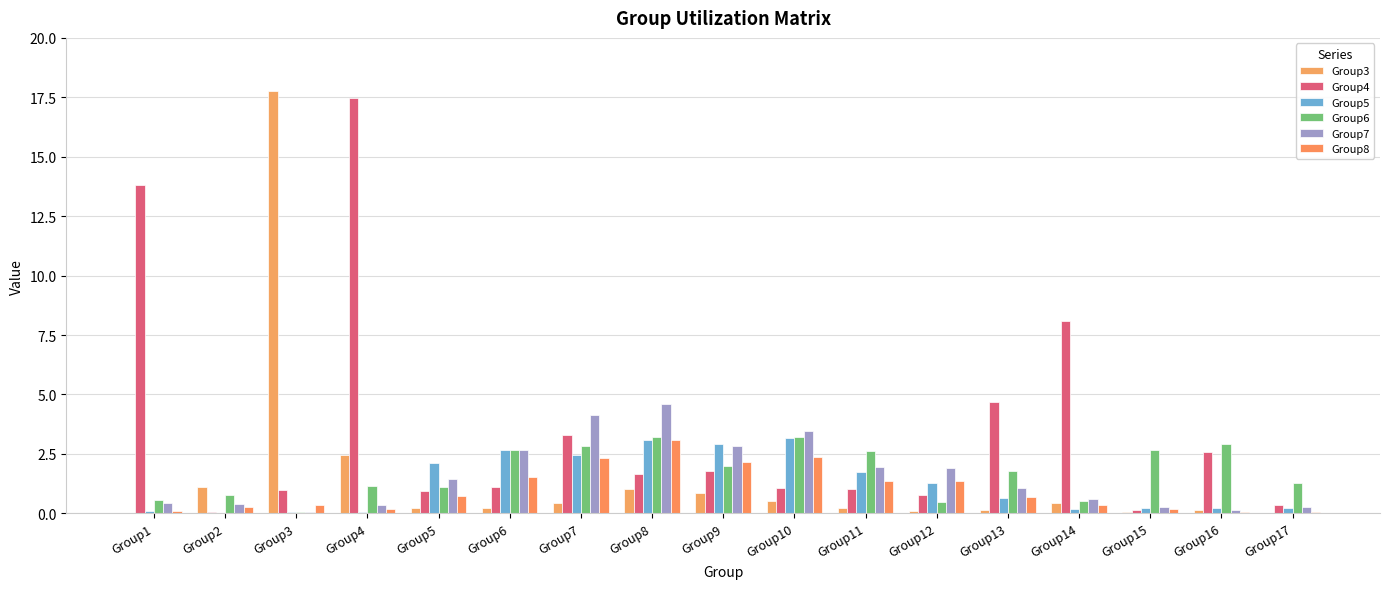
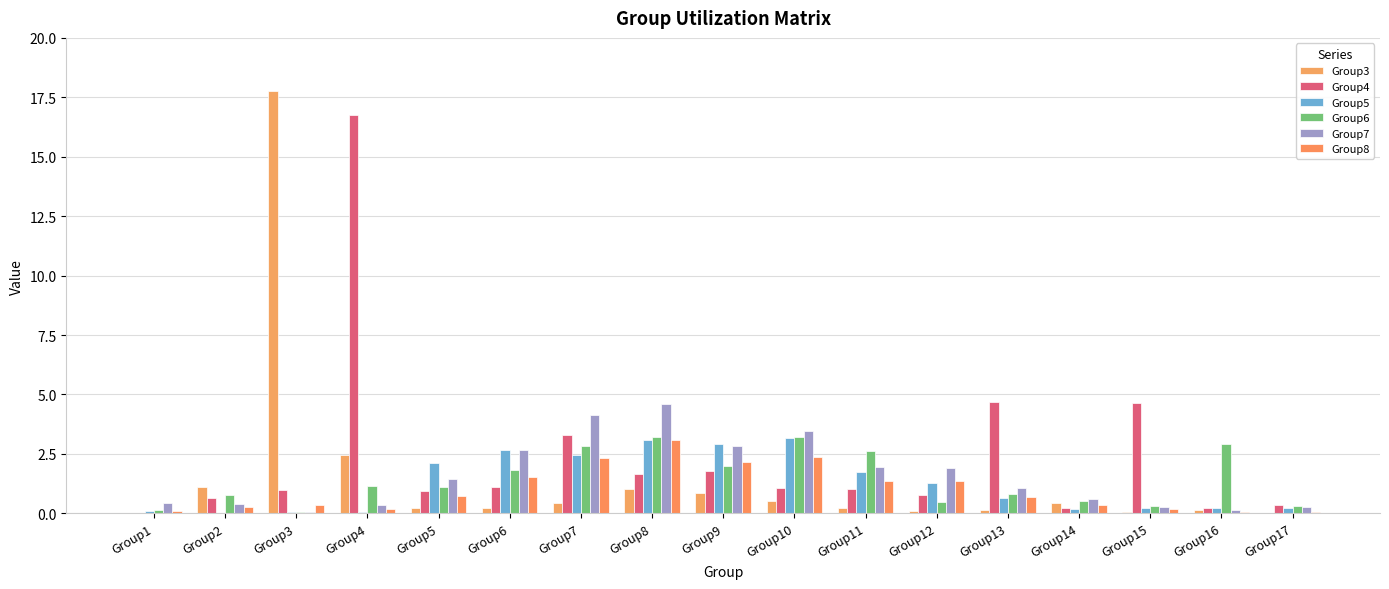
  {
    "Group4": {
-     "Group1": 13.8,
-     "Group2": 0.0,
+     "Group1": 0.0,
+     "Group2": 0.6,
      "Group3": 1.0,
-     "Group4": 17.5,
+     "Group4": 16.8,
      "Group5": 1.0,
      "Group6": 1.1,
      "Group7": 3.3,
      "Group8": 1.7,
      "Group9": 1.8,
      "Group10": 1.1,
      "Group11": 1.0,
      "Group12": 0.8,
      "Group13": 4.7,
-     "Group14": 8.1,
-     "Group15": 0.1,
-     "Group16": 2.6,
+     "Group14": 0.2,
+     "Group15": 4.6,
+     "Group16": 0.2,
      "Group17": 0.3
    },
    "Group6": {
-     "Group1": 0.5,
+     "Group1": 0.2,
      "Group2": 0.8,
      "Group4": 1.2,
      "Group5": 1.1,
-     "Group6": 2.7,
+     "Group6": 1.8,
      "Group7": 2.9,
      "Group8": 3.2,
      "Group9": 2.0,
      "Group10": 3.2,
      "Group11": 2.6,
      "Group12": 0.5,
-     "Group13": 1.8,
+     "Group13": 0.8,
      "Group14": 0.5,
-     "Group15": 2.7,
+     "Group15": 0.3,
      "Group16": 2.9,
-     "Group17": 1.3
+     "Group17": 0.3
    }
  }
